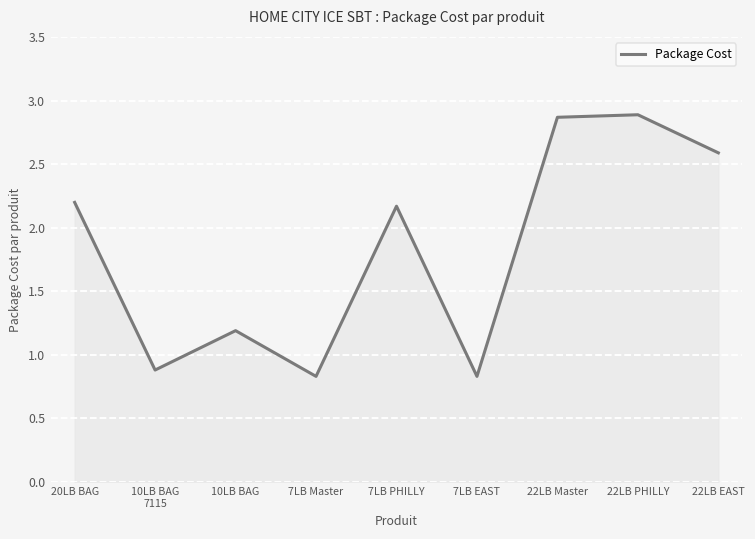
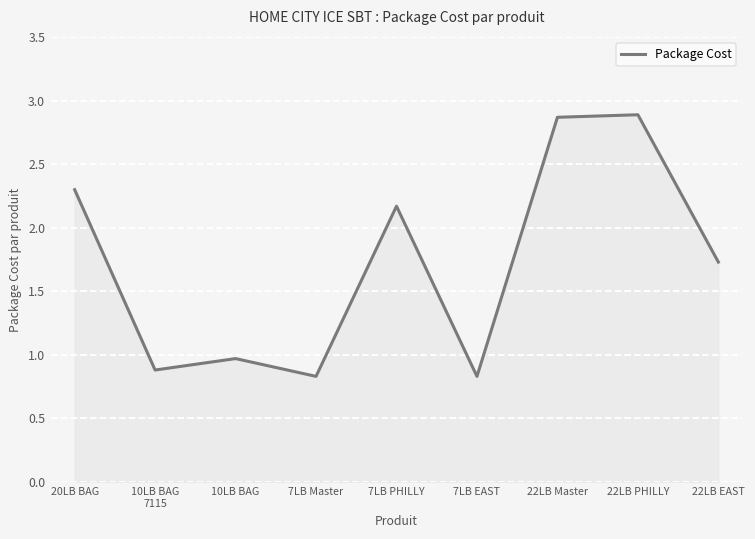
  {
-   "20LB BAG": 2.2,
+   "20LB BAG": 2.3,
    "10LB BAG 7115": 0.88,
-   "10LB BAG": 1.19,
+   "10LB BAG": 0.97,
    "7LB Master": 0.83,
    "7LB PHILLY": 2.17,
    "7LB EAST": 0.83,
    "22LB Master": 2.87,
    "22LB PHILLY": 2.89,
-   "22LB EAST": 2.59
+   "22LB EAST": 1.73
  }
